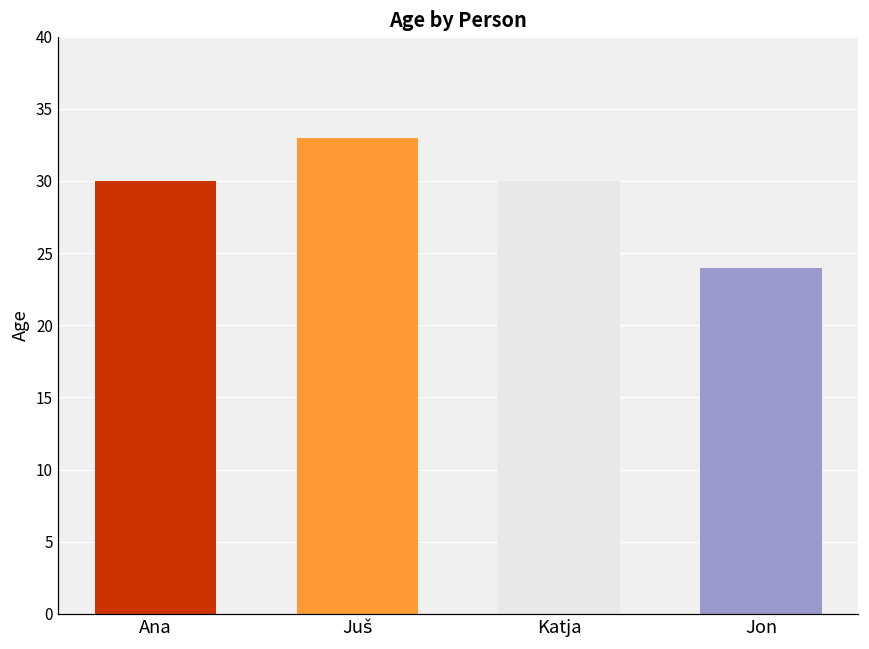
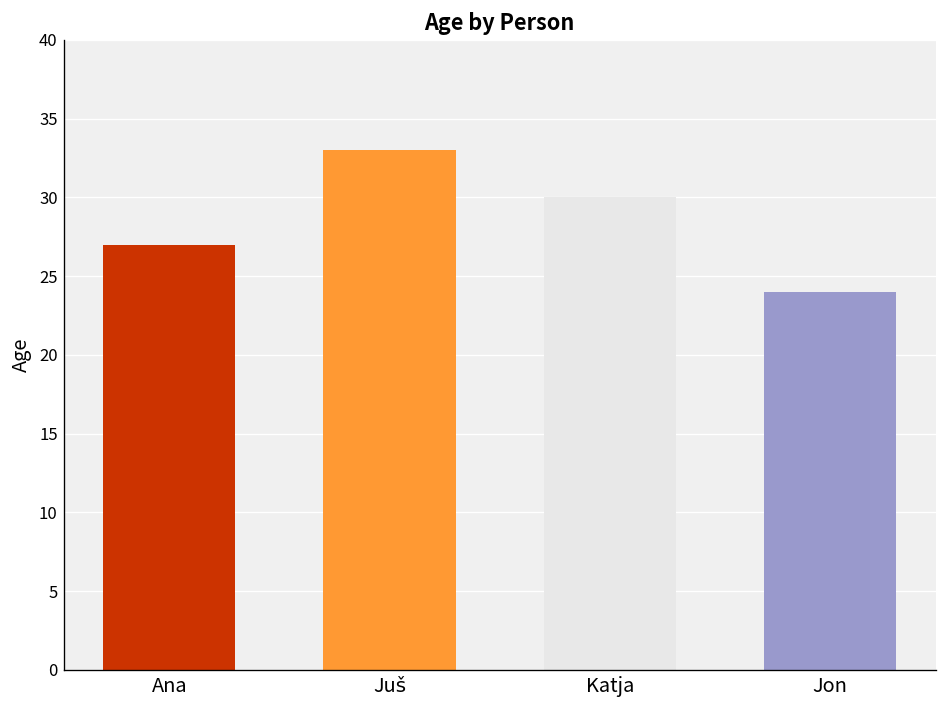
  {
-   "Ana": 30,
+   "Ana": 27,
    "Juš": 33,
    "Katja": 30,
    "Jon": 24
  }
